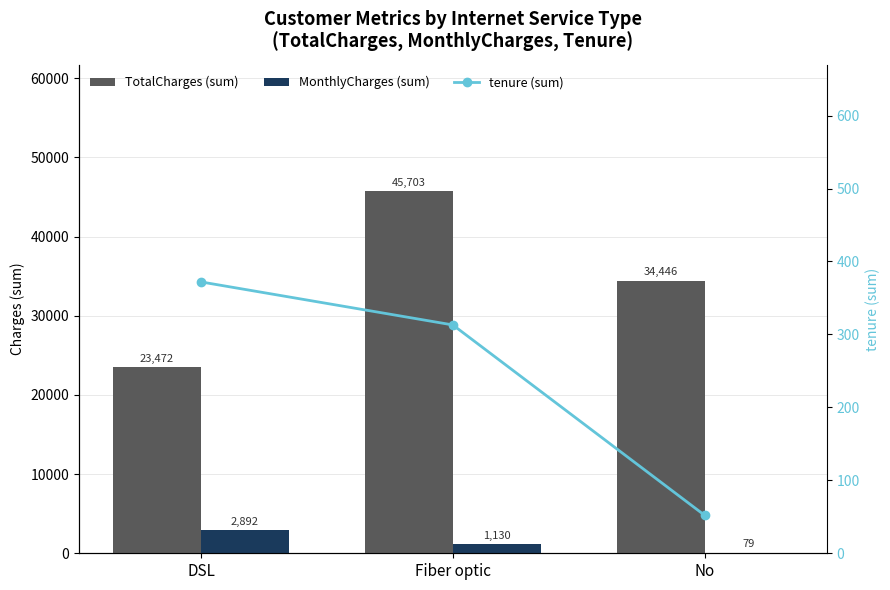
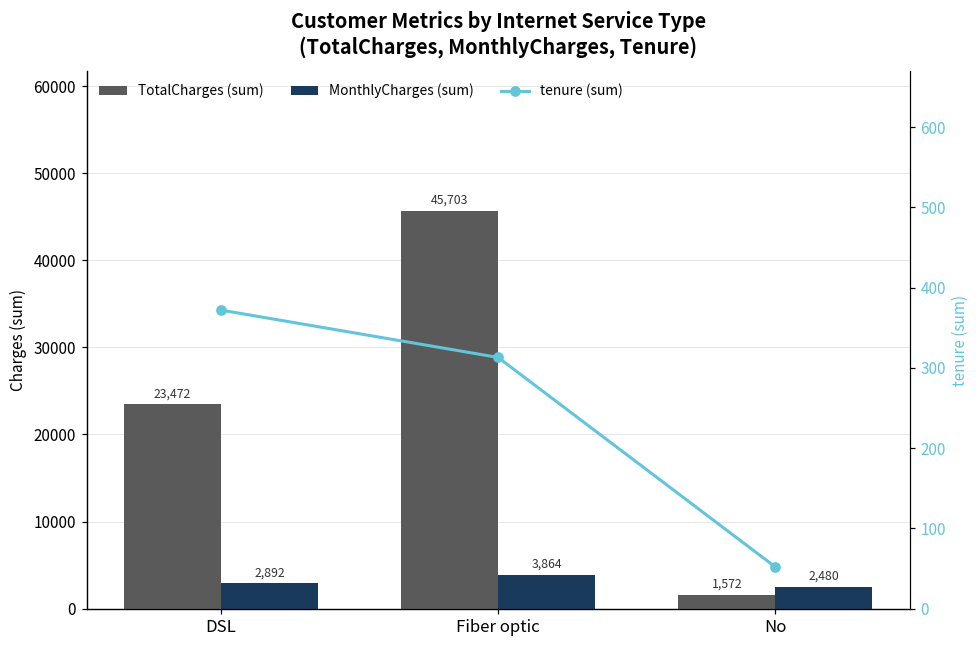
  {
    "TotalCharges (sum)": {
      "DSL": "23,472",
      "Fiber optic": "45,703",
-     "No": "34,446"
+     "No": "1,572"
    },
    "MonthlyCharges (sum)": {
      "DSL": "2,892",
-     "Fiber optic": "1,130",
-     "No": "79"
+     "Fiber optic": "3,864",
+     "No": "2,480"
    }
  }
